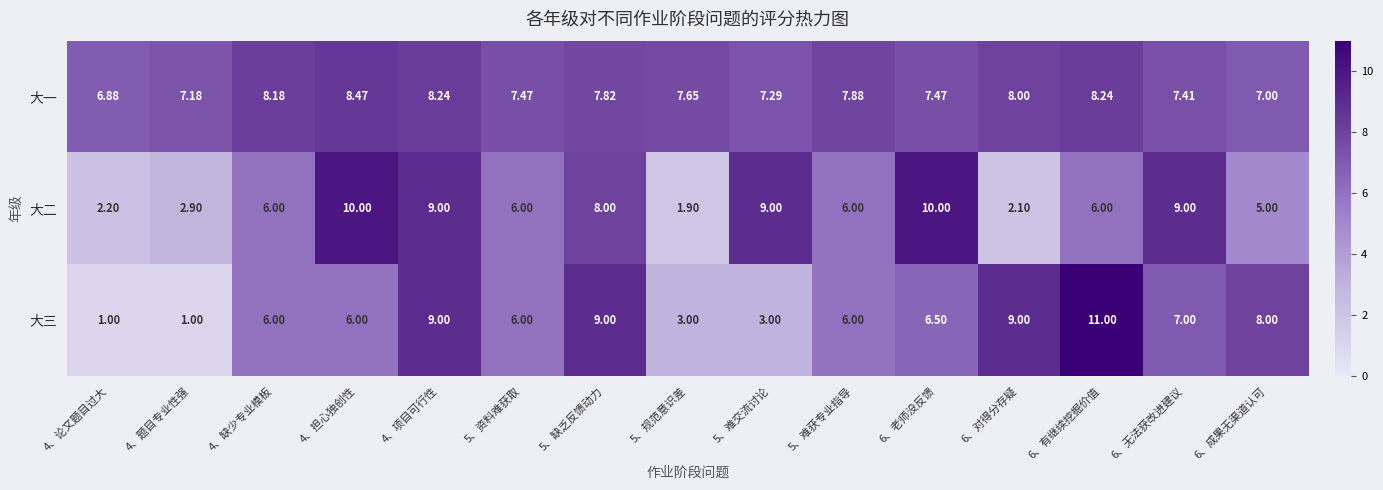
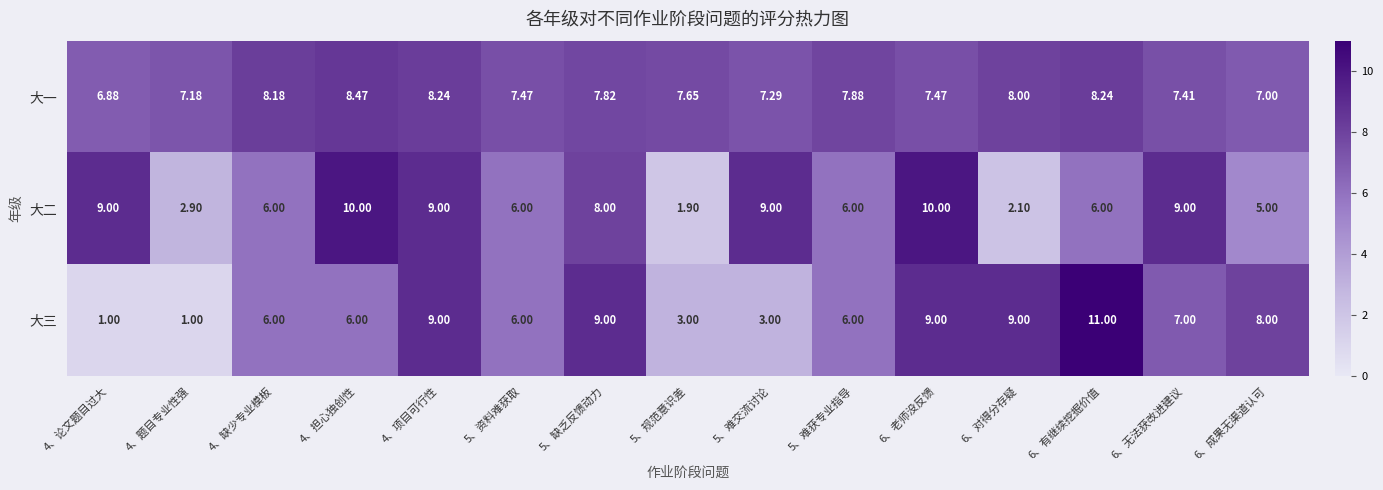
  {
    "大一": {
      "4、论文题目过大": 6.88,
      "4、题目专业性强": 7.18,
      "4、缺少专业模板": 8.18,
      "4、担心独创性": 8.47,
      "4、项目可行性": 8.24,
      "5、资料难获取": 7.47,
      "5、缺乏反馈动力": 7.82,
      "5、规范意识差": 7.65,
      "5、难交流讨论": 7.29,
      "5、难获专业指导": 7.88,
      "6、老师没反馈": 7.47,
      "6、对得分存疑": 8.00,
      "6、有继续挖掘价值": 8.24,
      "6、无法获改进建议": 7.41,
      "6、成果无渠道认可": 7.00
    },
    "大二": {
-     "4、论文题目过大": 2.20,
+     "4、论文题目过大": 9.00,
      "4、题目专业性强": 2.90,
      "4、缺少专业模板": 6.00,
      "4、担心独创性": 10.00,
      "4、项目可行性": 9.00,
      "5、资料难获取": 6.00,
      "5、缺乏反馈动力": 8.00,
      "5、规范意识差": 1.90,
      "5、难交流讨论": 9.00,
      "5、难获专业指导": 6.00,
      "6、老师没反馈": 10.00,
      "6、对得分存疑": 2.10,
      "6、有继续挖掘价值": 6.00,
      "6、无法获改进建议": 9.00,
      "6、成果无渠道认可": 5.00
    },
    "大三": {
      "4、论文题目过大": 1.00,
      "4、题目专业性强": 1.00,
      "4、缺少专业模板": 6.00,
      "4、担心独创性": 6.00,
      "4、项目可行性": 9.00,
      "5、资料难获取": 6.00,
      "5、缺乏反馈动力": 9.00,
      "5、规范意识差": 3.00,
      "5、难交流讨论": 3.00,
      "5、难获专业指导": 6.00,
-     "6、老师没反馈": 6.50,
+     "6、老师没反馈": 9.00,
      "6、对得分存疑": 9.00,
      "6、有继续挖掘价值": 11.00,
      "6、无法获改进建议": 7.00,
      "6、成果无渠道认可": 8.00
    }
  }
